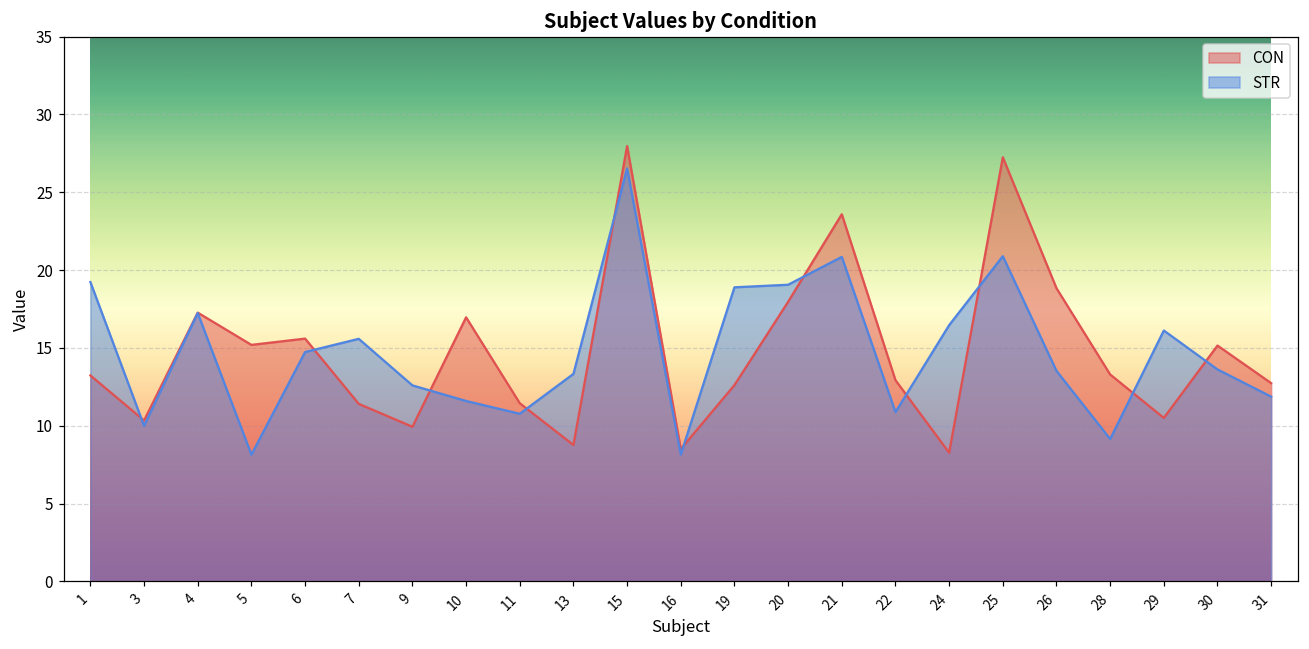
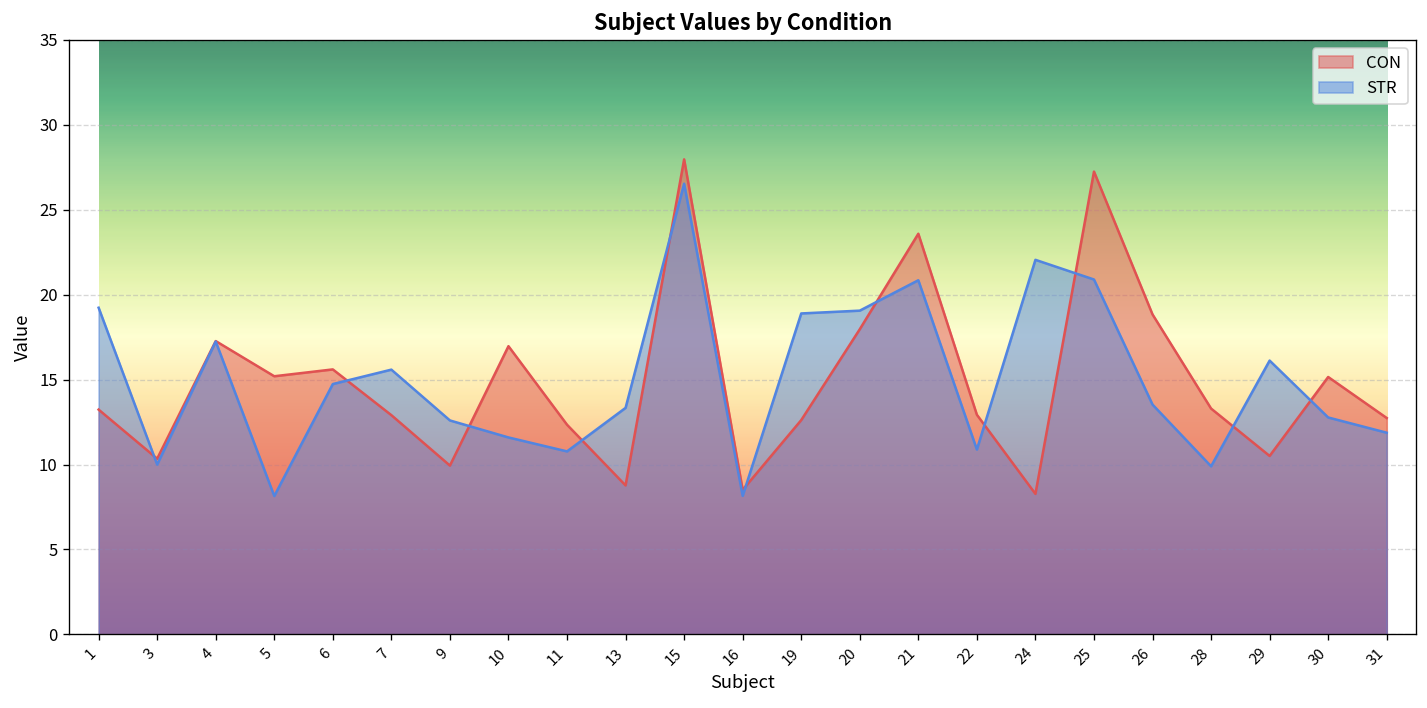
  {
    "CON": {
      "1": 13.2,
      "3": 10.3,
      "5": 15.2,
      "6": 15.6,
-     "7": 11.4,
+     "7": 12.9,
      "9": 9.9,
      "10": 17.0,
-     "11": 11.5,
+     "11": 12.3,
      "13": 8.8,
      "15": 28.0,
      "16": 8.5,
      "19": 12.6,
      "20": 18.0,
      "21": 23.6,
      "22": 12.9,
      "24": 8.3,
      "25": 27.3,
      "26": 18.8,
      "28": 13.3,
      "29": 10.5,
      "30": 15.2,
      "31": 12.7
    },
    "STR": {
      "1": 19.2,
      "3": 10.0,
      "5": 8.1,
      "6": 14.7,
      "7": 15.6,
      "9": 12.6,
      "10": 11.6,
      "11": 10.8,
      "13": 13.3,
      "15": 26.5,
      "16": 8.2,
      "19": 18.9,
      "20": 19.1,
      "21": 20.9,
      "22": 10.9,
-     "24": 16.5,
+     "24": 22.1,
      "25": 20.9,
      "26": 13.5,
-     "28": 9.2,
+     "28": 9.9,
      "29": 16.1,
-     "30": 13.6,
+     "30": 12.8,
      "31": 11.9
    }
  }
